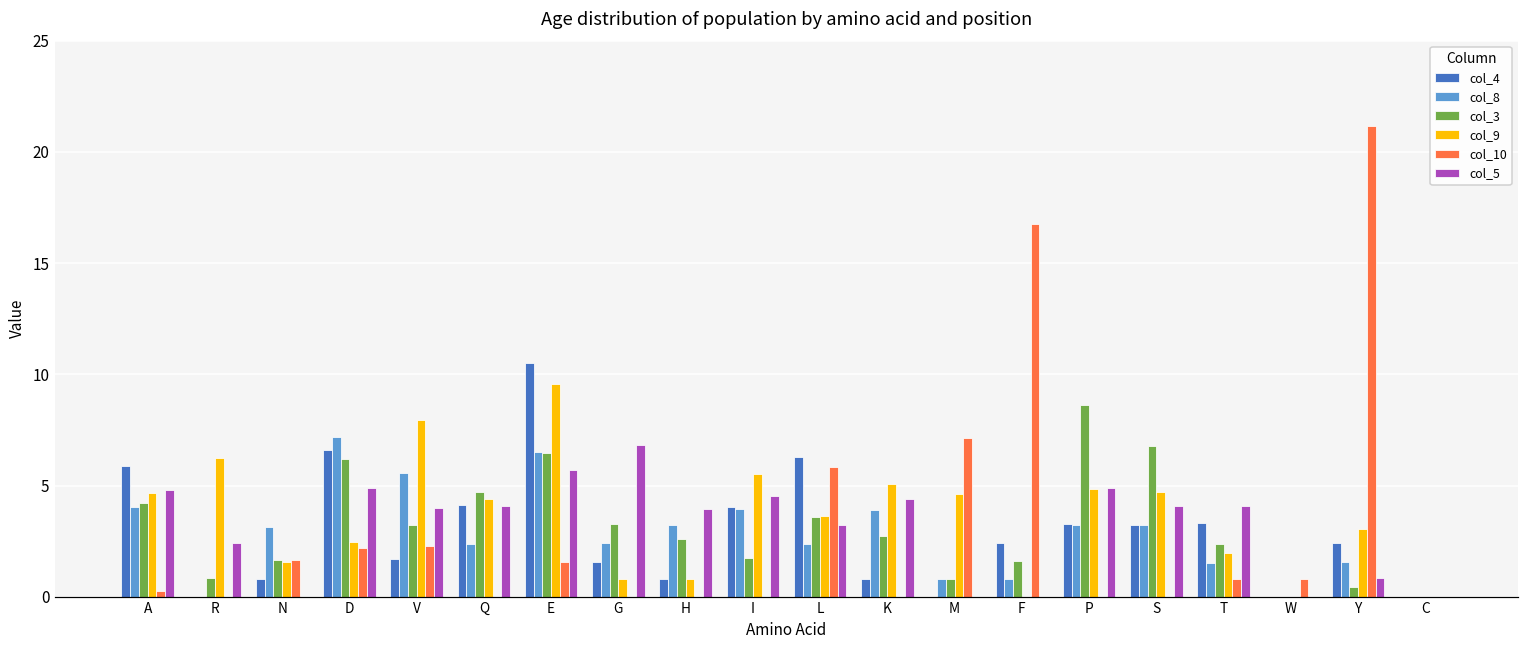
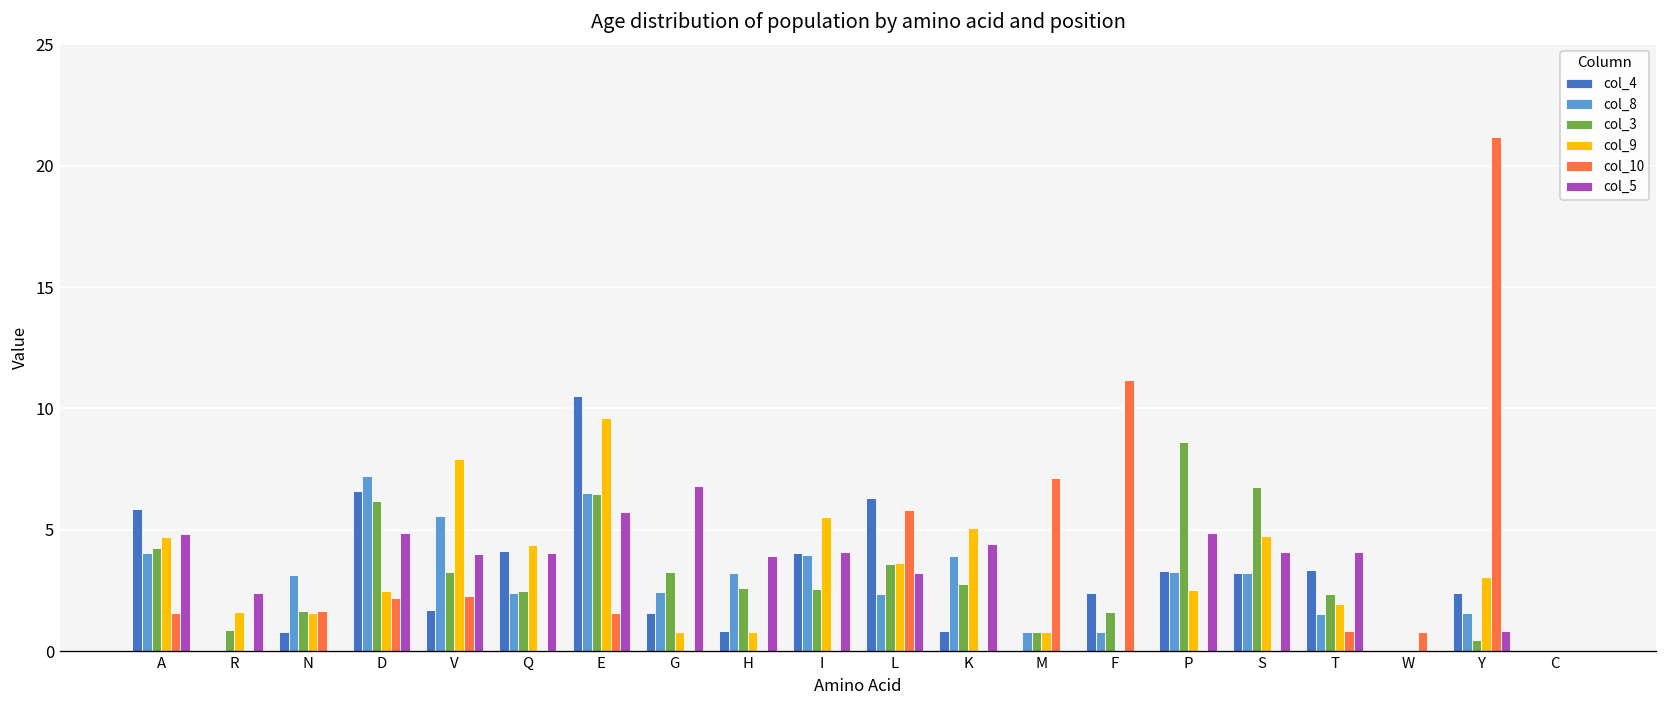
  {
    "col_3": {
      "A": 4.2,
      "R": 0.9,
      "N": 1.7,
      "D": 6.2,
      "V": 3.2,
-     "Q": 4.7,
+     "Q": 2.5,
      "E": 6.5,
      "G": 3.3,
      "H": 2.6,
-     "I": 1.7,
+     "I": 2.5,
      "L": 3.6,
      "K": 2.7,
      "M": 0.8,
      "F": 1.6,
      "P": 8.6,
      "S": 6.8,
      "T": 2.4,
      "W": 0.0,
      "Y": 0.4,
      "C": 0.0
    },
    "col_9": {
      "A": 4.7,
-     "R": 6.2,
+     "R": 1.6,
      "N": 1.6,
      "D": 2.5,
      "V": 7.9,
      "Q": 4.4,
      "E": 9.6,
      "G": 0.8,
      "H": 0.8,
      "I": 5.5,
      "L": 3.6,
      "K": 5.1,
-     "M": 4.6,
+     "M": 0.8,
      "F": 0.0,
-     "P": 4.9,
+     "P": 2.5,
      "S": 4.7,
      "T": 2.0,
      "W": 0.0,
      "Y": 3.1,
      "C": 0.0
    },
    "col_10": {
-     "A": 0.3,
+     "A": 1.6,
      "R": 0.0,
      "N": 1.7,
      "D": 2.2,
      "V": 2.3,
      "Q": 0.0,
      "E": 1.6,
      "G": 0.0,
      "H": 0.0,
      "I": 0.0,
      "L": 5.8,
      "K": 0.0,
      "M": 7.1,
-     "F": 16.8,
+     "F": 11.2,
      "P": 0.0,
      "S": 0.0,
      "T": 0.8,
      "W": 0.8,
      "Y": 21.2,
      "C": 0.0
    },
    "col_5": {
      "A": 4.8,
      "R": 2.4,
      "N": 0.0,
      "D": 4.9,
      "V": 4.0,
      "Q": 4.1,
      "E": 5.7,
      "G": 6.8,
      "H": 3.9,
-     "I": 4.5,
+     "I": 4.1,
      "L": 3.2,
      "K": 4.4,
      "M": 0.0,
      "F": 0.0,
      "P": 4.9,
      "S": 4.1,
      "T": 4.1,
      "W": 0.0,
      "Y": 0.8,
      "C": 0.0
    }
  }
